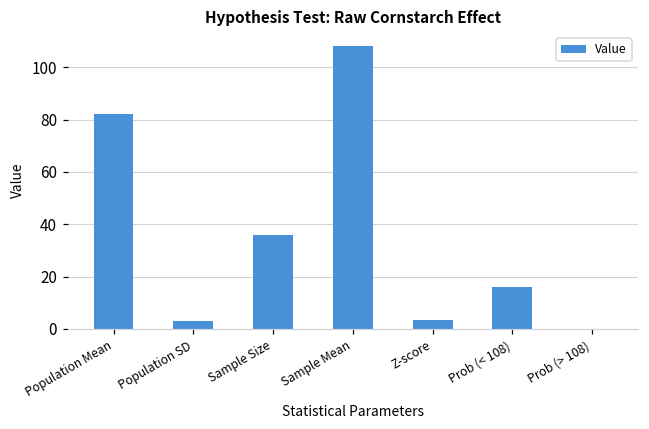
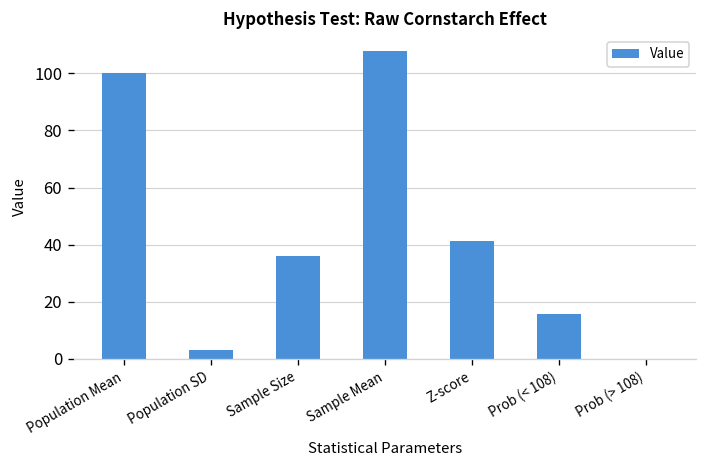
  {
-   "Population Mean": 82,
+   "Population Mean": 100,
    "Population SD": 3,
    "Sample Size": 36,
    "Sample Mean": 108,
-   "Z-score": 3,
+   "Z-score": 41,
    "Prob (< 108)": 16
  }
